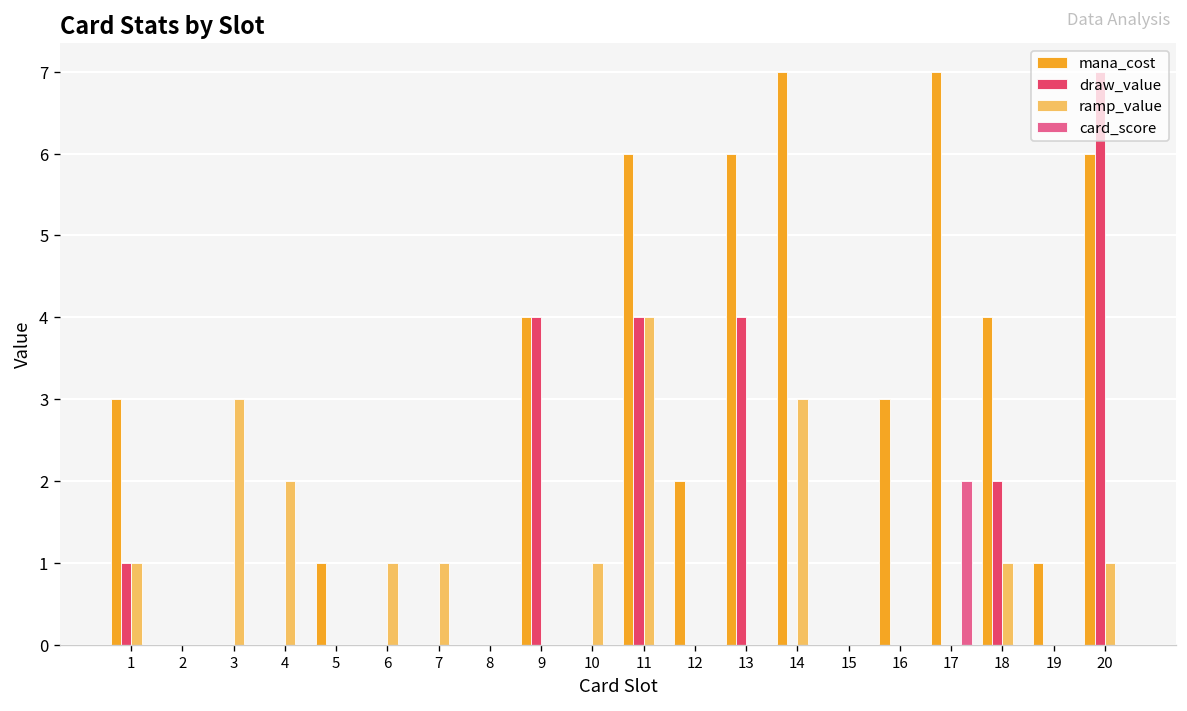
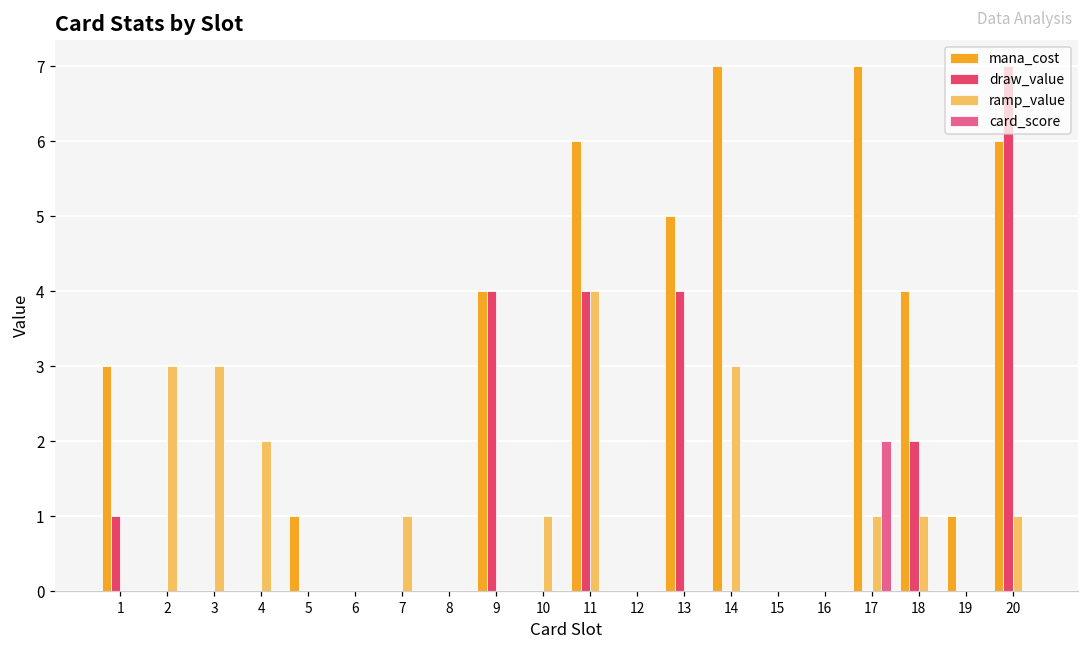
  {
    "mana_cost": {
      "1": 3,
      "2": 0,
      "3": 0,
      "4": 0,
      "5": 1,
      "6": 0,
      "7": 0,
      "8": 0,
      "9": 4,
      "10": 0,
      "11": 6,
-     "12": 2,
-     "13": 6,
+     "12": 0,
+     "13": 5,
      "14": 7,
      "15": 0,
-     "16": 3,
+     "16": 0,
      "17": 7,
      "18": 4,
      "19": 1,
      "20": 6
    },
    "ramp_value": {
-     "1": 1,
-     "2": 0,
+     "1": 0,
+     "2": 3,
      "3": 3,
      "4": 2,
      "5": 0,
-     "6": 1,
+     "6": 0,
      "7": 1,
      "8": 0,
      "9": 0,
      "10": 1,
      "11": 4,
      "12": 0,
      "13": 0,
      "14": 3,
      "15": 0,
      "16": 0,
-     "17": 0,
+     "17": 1,
      "18": 1,
      "19": 0,
      "20": 1
    }
  }
